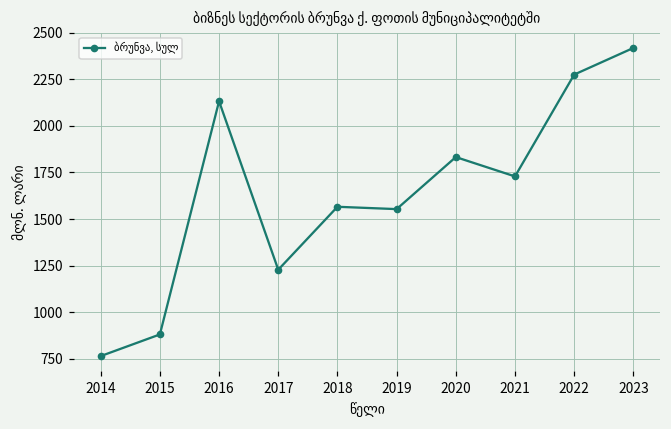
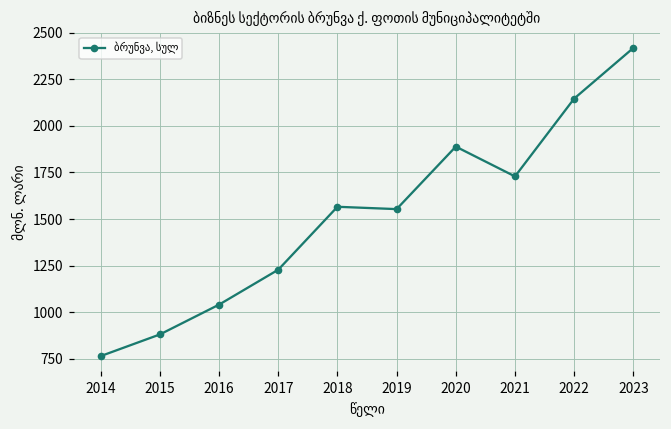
  {
    "2014": 760,
    "2015": 880,
-   "2016": 2130,
+   "2016": 1040,
    "2017": 1230,
    "2018": 1570,
    "2019": 1550,
-   "2020": 1830,
+   "2020": 1890,
    "2021": 1730,
-   "2022": 2270,
+   "2022": 2150,
    "2023": 2420
  }
